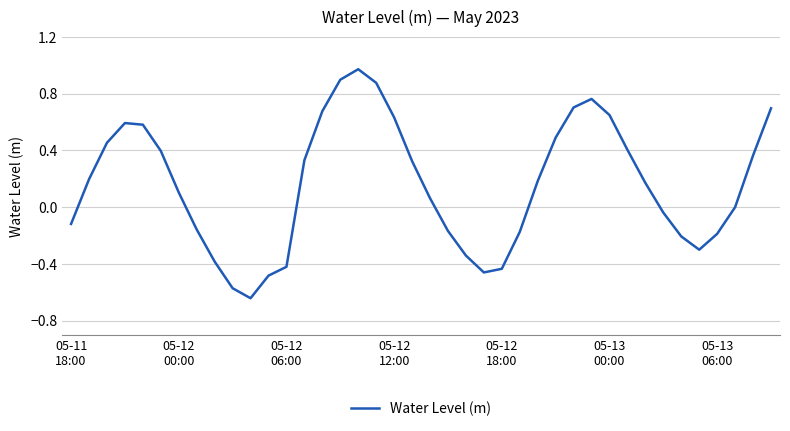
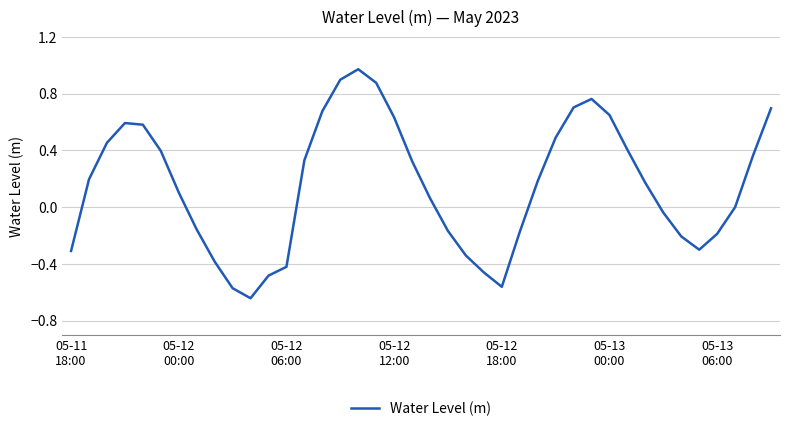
  {
-   "05-11 18:00": -0.12,
+   "05-11 18:00": -0.31,
    "05-12 00:00": 0.10,
    "05-12 06:00": -0.42,
    "05-12 12:00": 0.63,
-   "05-12 18:00": -0.43,
+   "05-12 18:00": -0.56,
    "05-13 00:00": 0.65,
    "05-13 06:00": -0.19
  }
